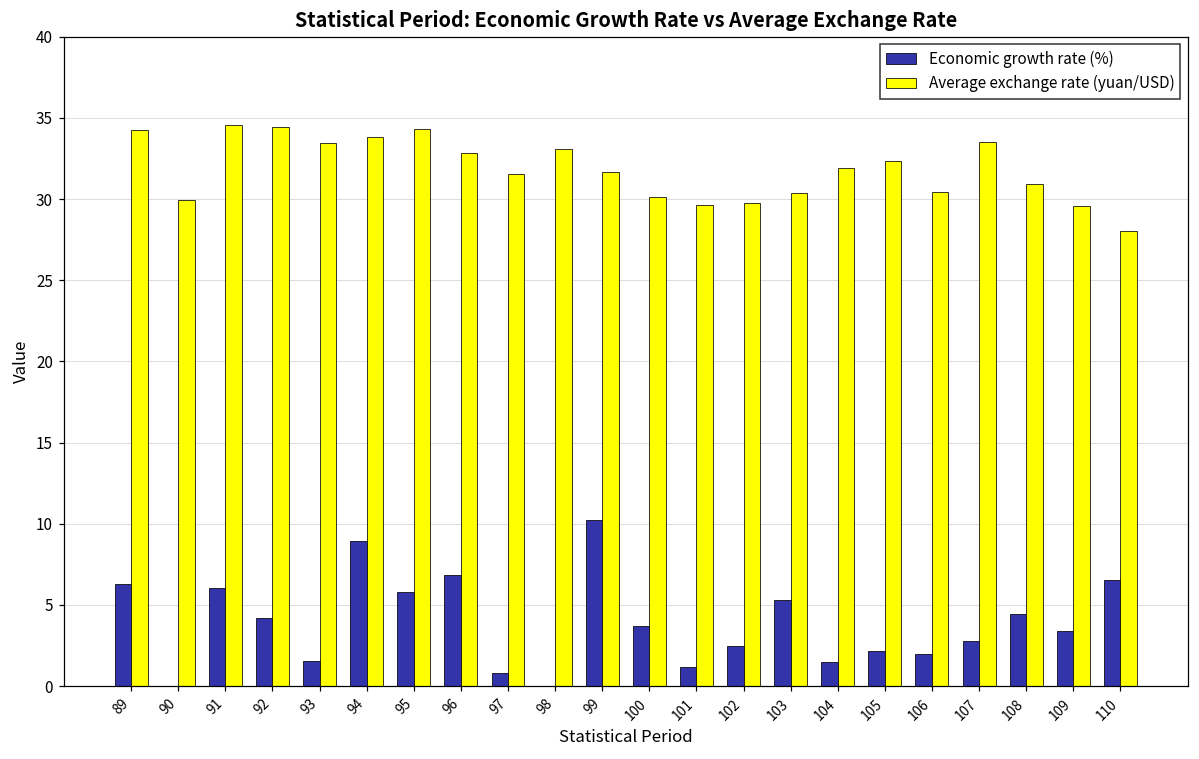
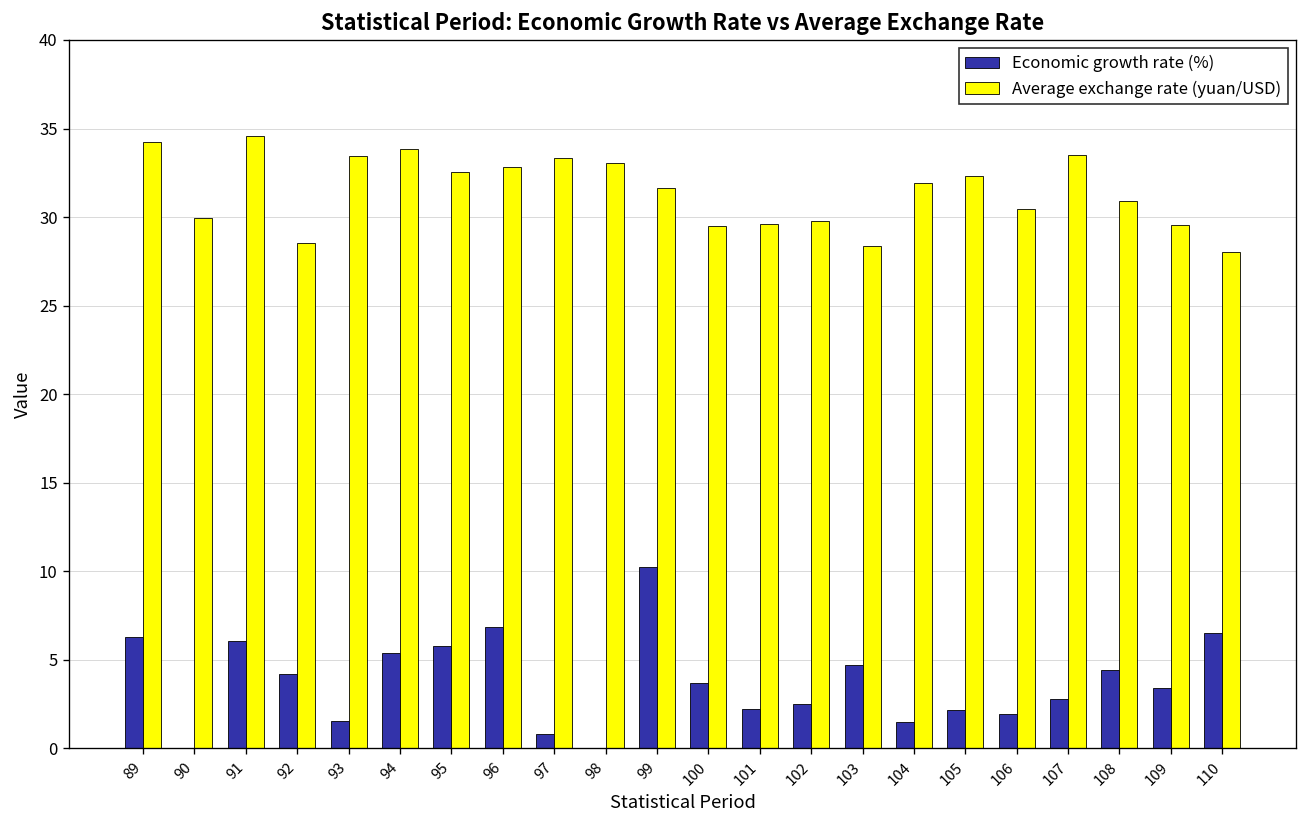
  {
    "Economic growth rate (%)": {
      "89": 6.3,
      "91": 6.1,
      "92": 4.2,
      "93": 1.5,
-     "94": 8.9,
+     "94": 5.4,
      "95": 5.8,
      "96": 6.9,
      "97": 0.8,
      "99": 10.3,
      "100": 3.7,
-     "101": 1.2,
+     "101": 2.2,
      "102": 2.5,
-     "103": 5.3,
+     "103": 4.7,
      "104": 1.5,
      "105": 2.2,
      "106": 2.0,
      "107": 2.8,
      "108": 4.4,
      "109": 3.4,
      "110": 6.5
    },
    "Average exchange rate (yuan/USD)": {
      "89": 34.2,
      "90": 30.0,
      "91": 34.6,
-     "92": 34.4,
+     "92": 28.5,
      "93": 33.4,
      "94": 33.8,
-     "95": 34.3,
+     "95": 32.5,
      "96": 32.8,
-     "97": 31.5,
+     "97": 33.4,
      "98": 33.1,
      "99": 31.7,
-     "100": 30.1,
+     "100": 29.5,
      "101": 29.6,
      "102": 29.8,
-     "103": 30.4,
+     "103": 28.4,
      "104": 31.9,
      "105": 32.3,
      "106": 30.4,
      "107": 33.5,
      "108": 30.9,
      "109": 29.6,
      "110": 28.0
    }
  }
